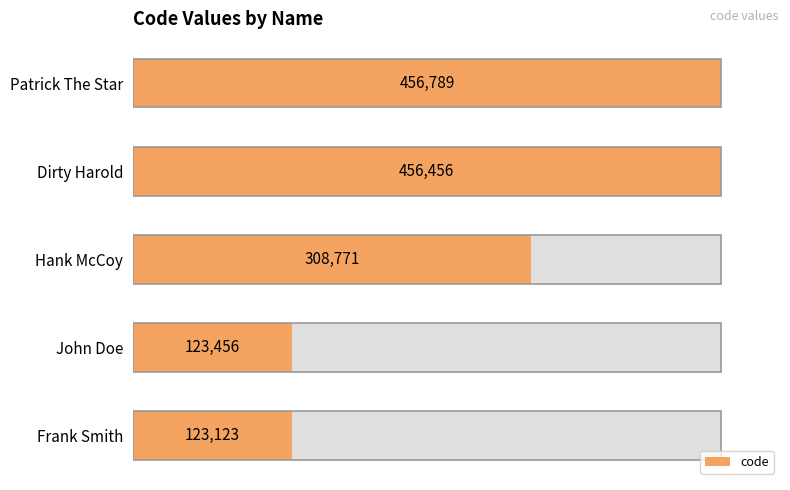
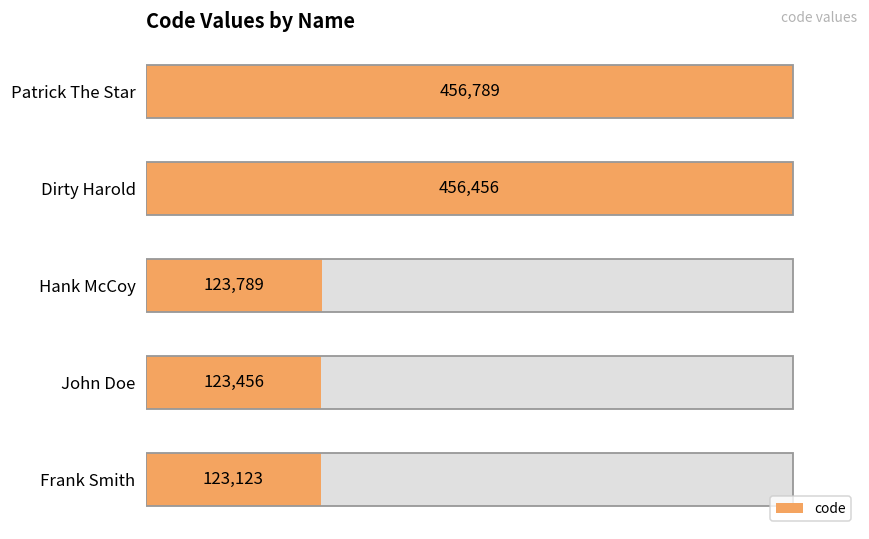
  {
    "code": {
-     "Hank McCoy": "308,771"
+     "Hank McCoy": "123,789"
    }
  }
